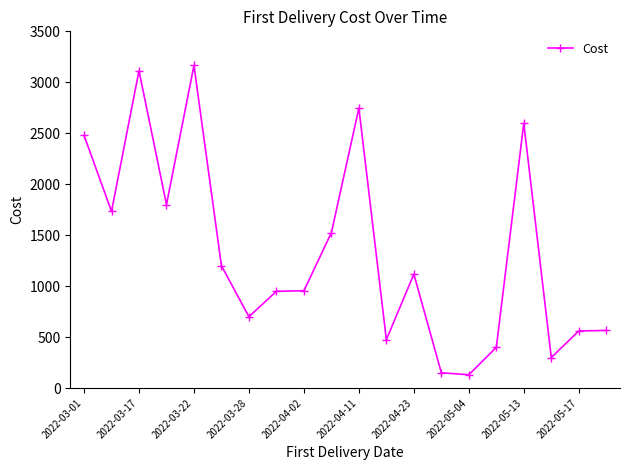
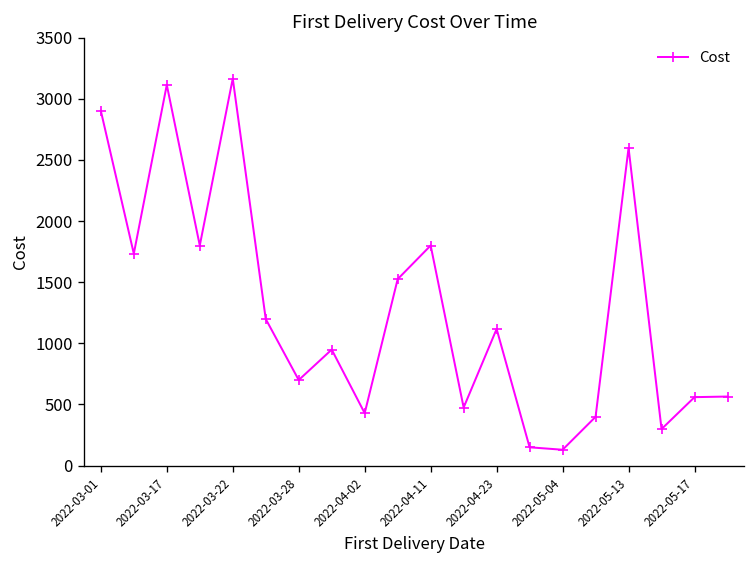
  {
-   "2022-03-01": 2480,
+   "2022-03-01": 2900,
    "2022-03-17": 3110,
    "2022-03-22": 3160,
    "2022-03-28": 700,
-   "2022-04-02": 950,
-   "2022-04-11": 2750,
+   "2022-04-02": 430,
+   "2022-04-11": 1800,
    "2022-04-23": 1120,
    "2022-05-04": 130,
    "2022-05-13": 2600,
    "2022-05-17": 560
  }
